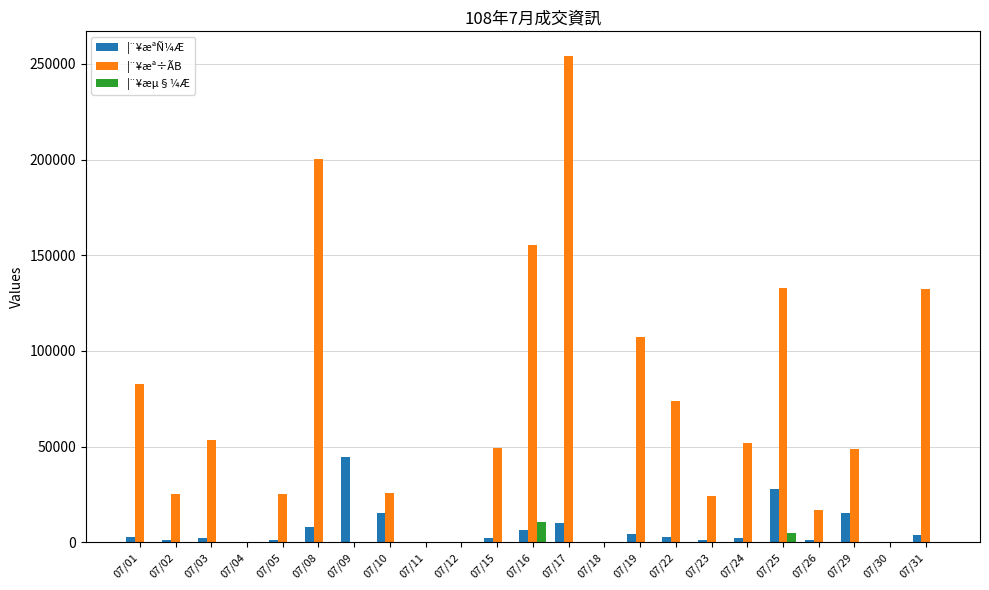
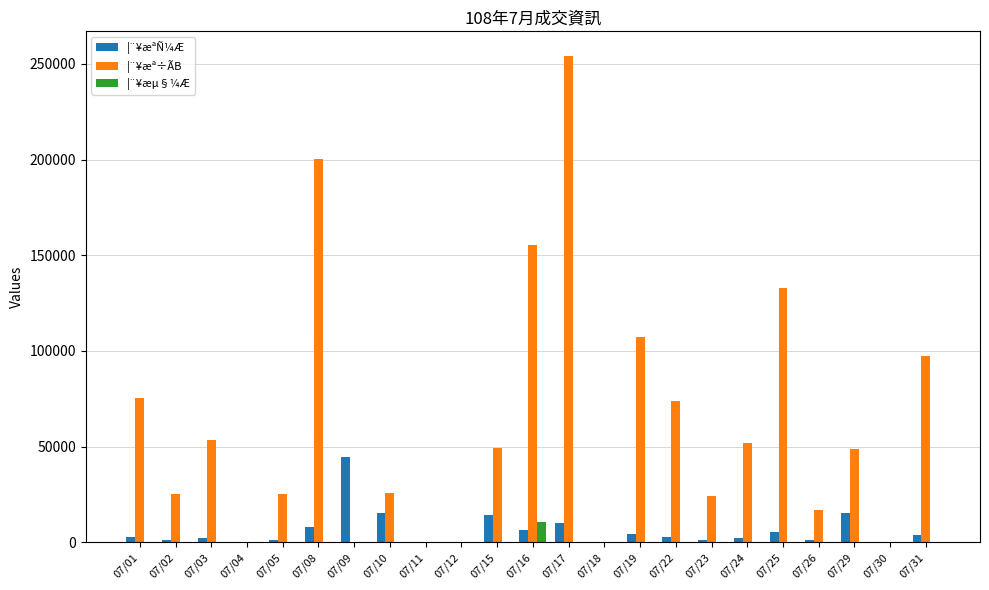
  {
    "¦¨¥æªÑ¼Æ": {
      "07/01": 3000,
      "07/03": 2000,
      "07/04": 0,
      "07/08": 8000,
      "07/09": 45000,
      "07/10": 16000,
      "07/11": 0,
      "07/12": 0,
-     "07/15": 2000,
+     "07/15": 14000,
      "07/16": 6000,
      "07/17": 10000,
      "07/18": 0,
      "07/19": 4000,
      "07/22": 3000,
      "07/24": 2000,
-     "07/25": 28000,
+     "07/25": 5000,
      "07/26": 1000,
      "07/29": 15000,
      "07/30": 0,
      "07/31": 4000
    },
    "¦¨¥æª÷ÃB": {
-     "07/01": 83000,
+     "07/01": 75000,
      "07/02": 25000,
      "07/03": 53000,
      "07/04": 0,
      "07/05": 25000,
      "07/08": 200000,
      "07/09": 0,
      "07/10": 26000,
      "07/11": 0,
      "07/12": 0,
      "07/15": 49000,
      "07/16": 156000,
      "07/17": 254000,
      "07/18": 0,
      "07/19": 107000,
      "07/22": 74000,
      "07/23": 24000,
      "07/24": 52000,
      "07/25": 133000,
      "07/26": 17000,
      "07/29": 49000,
      "07/30": 0,
-     "07/31": 132000
+     "07/31": 97000
    },
    "¦¨¥æµ§¼Æ": {
      "07/04": 0,
      "07/11": 0,
      "07/12": 0,
      "07/16": 10000,
      "07/18": 0,
-     "07/25": 5000,
+     "07/25": 0,
      "07/30": 0
    }
  }
